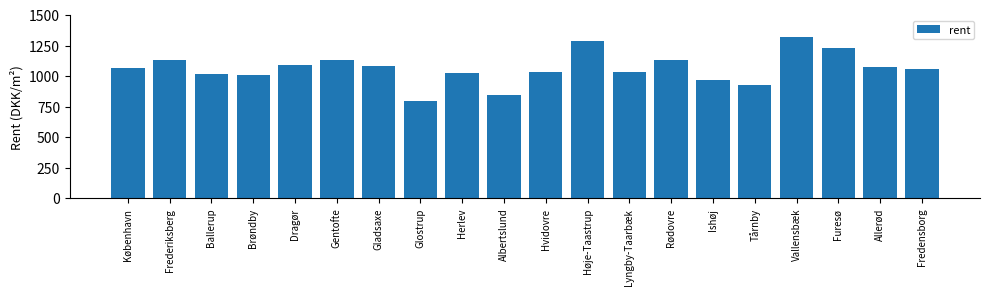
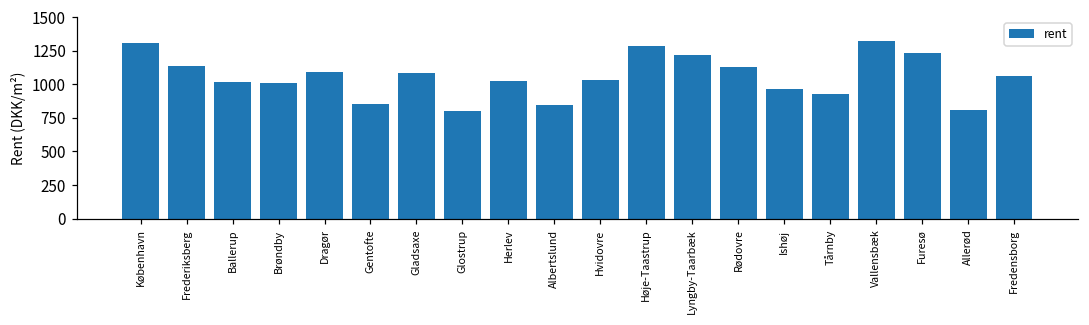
  {
-   "København": 1070,
+   "København": 1310,
    "Frederiksberg": 1130,
    "Ballerup": 1010,
    "Brøndby": 1010,
    "Dragør": 1090,
-   "Gentofte": 1130,
+   "Gentofte": 850,
    "Gladsaxe": 1080,
    "Glostrup": 800,
    "Herlev": 1020,
    "Albertslund": 840,
    "Hvidovre": 1030,
    "Høje-Taastrup": 1290,
-   "Lyngby-Taarbæk": 1030,
+   "Lyngby-Taarbæk": 1220,
    "Rødovre": 1130,
    "Ishøj": 970,
    "Tårnby": 930,
    "Vallensbæk": 1320,
    "Furesø": 1230,
-   "Allerød": 1070,
+   "Allerød": 810,
    "Fredensborg": 1060
  }
